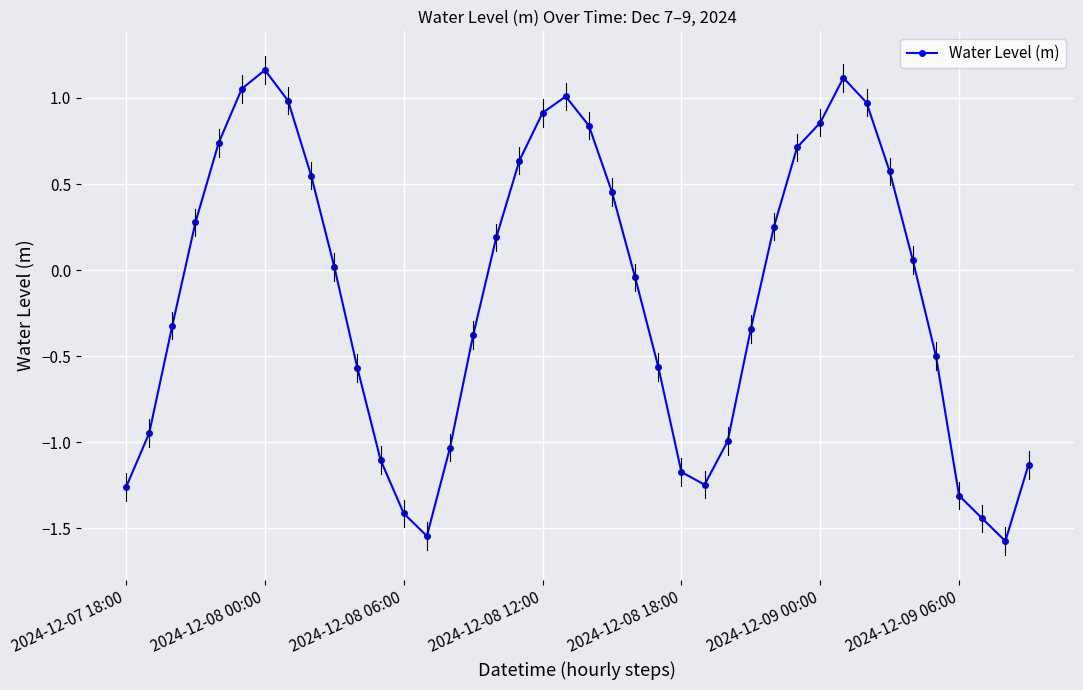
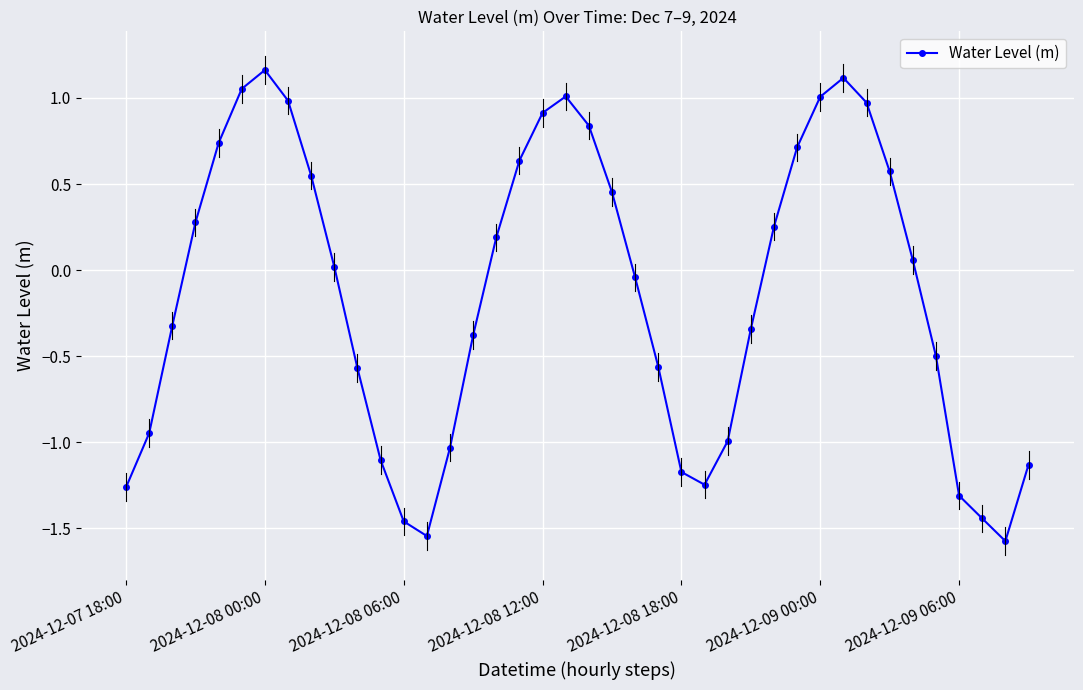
  {
    "Water Level (m)": {
      "2024-12-07 18:00": -1.26,
      "2024-12-08 00:00": 1.16,
-     "2024-12-08 06:00": -1.41,
+     "2024-12-08 06:00": -1.46,
      "2024-12-08 12:00": 0.91,
      "2024-12-08 18:00": -1.17,
-     "2024-12-09 00:00": 0.86,
+     "2024-12-09 00:00": 1.01,
      "2024-12-09 06:00": -1.31
    }
  }
